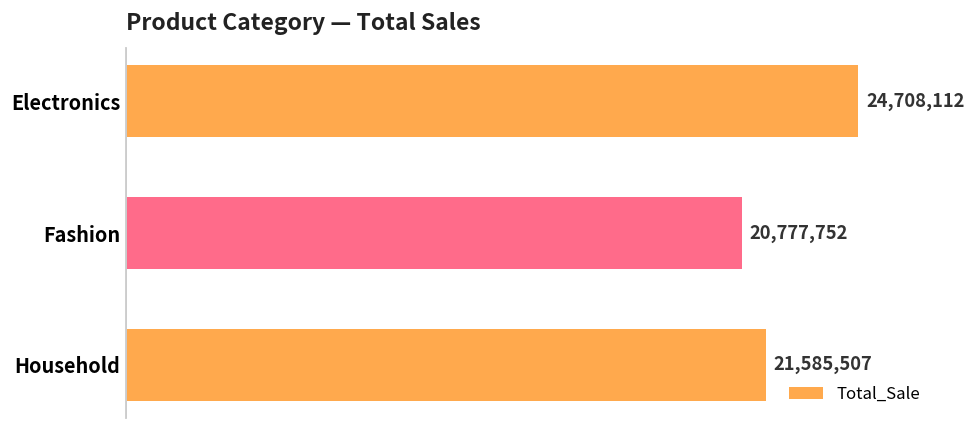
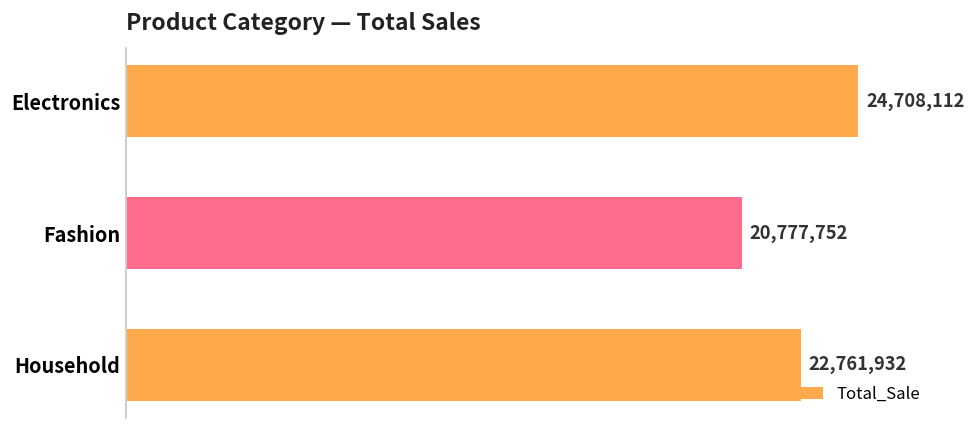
  {
    "Electronics": "24,708,112",
    "Fashion": "20,777,752",
-   "Household": "21,585,507"
+   "Household": "22,761,932"
  }
